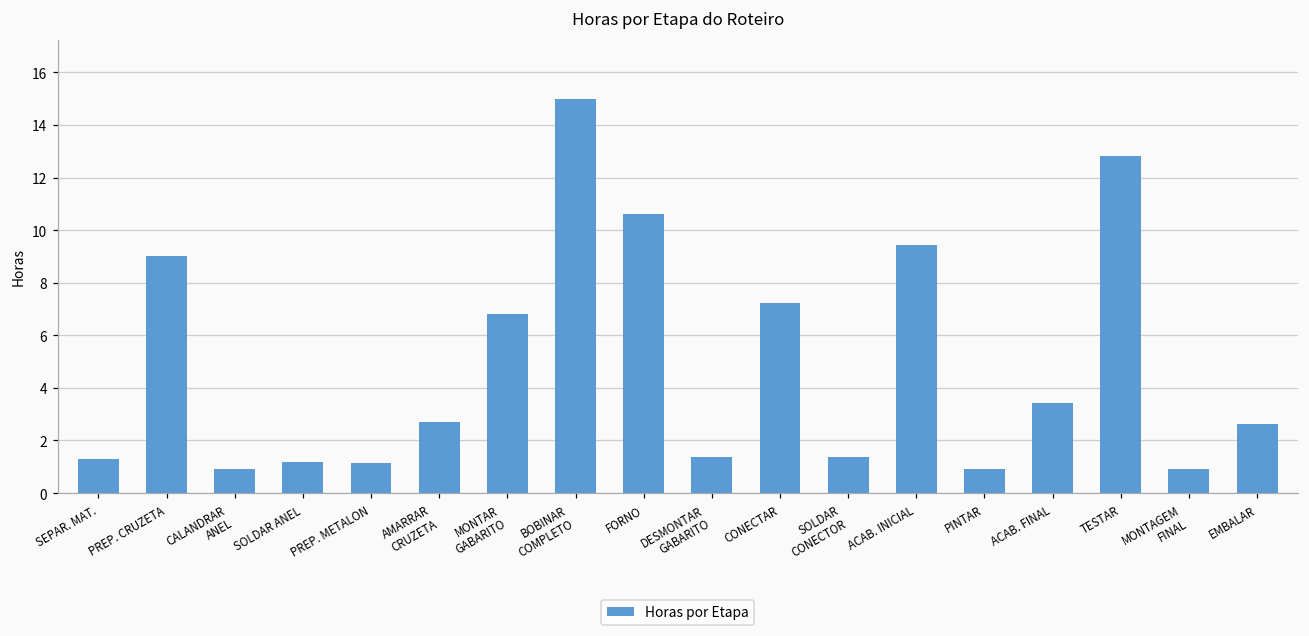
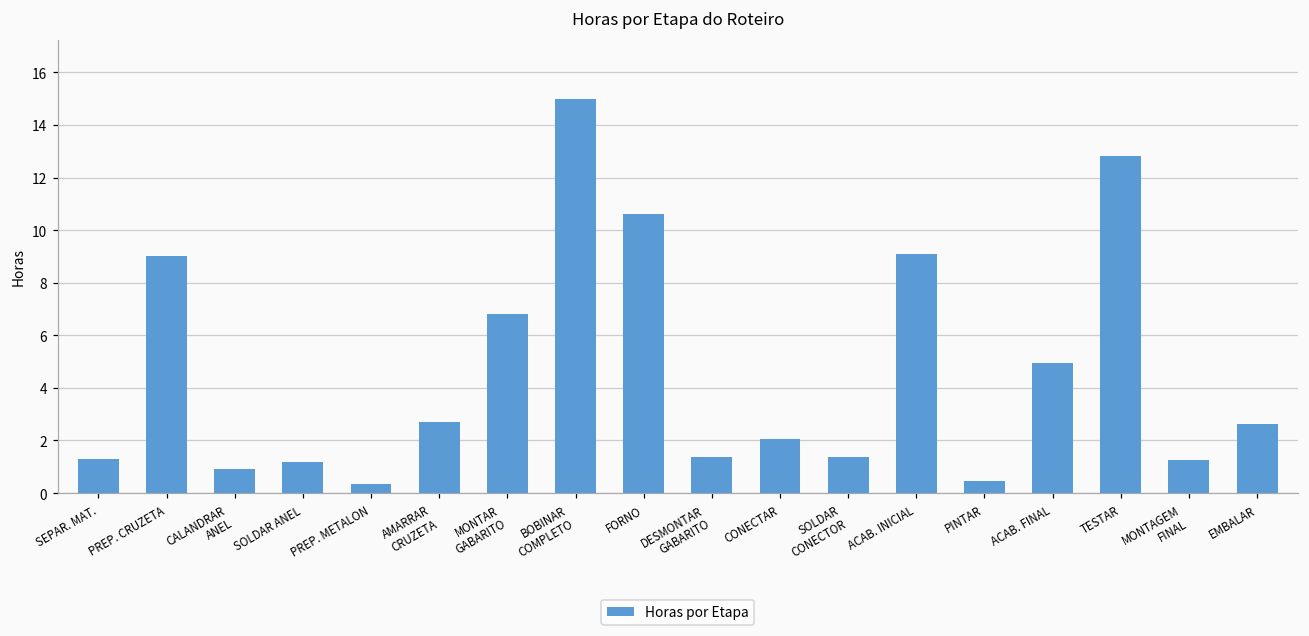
  {
    "SEPAR. MAT.": 1.3,
    "PREP. CRUZETA": 9.0,
    "CALANDRAR ANEL": 0.9,
    "SOLDAR ANEL": 1.2,
-   "PREP. METALON": 1.1,
+   "PREP. METALON": 0.3,
    "AMARRAR CRUZETA": 2.7,
    "MONTAR GABARITO": 6.8,
    "BOBINAR COMPLETO": 15.0,
    "FORNO": 10.6,
    "DESMONTAR GABARITO": 1.4,
-   "CONECTAR": 7.2,
+   "CONECTAR": 2.0,
    "SOLDAR CONECTOR": 1.4,
-   "ACAB. INICIAL": 9.4,
-   "PINTAR": 0.9,
-   "ACAB. FINAL": 3.4,
+   "ACAB. INICIAL": 9.1,
+   "PINTAR": 0.5,
+   "ACAB. FINAL": 4.9,
    "TESTAR": 12.8,
-   "MONTAGEM FINAL": 0.9,
+   "MONTAGEM FINAL": 1.3,
    "EMBALAR": 2.6
  }
